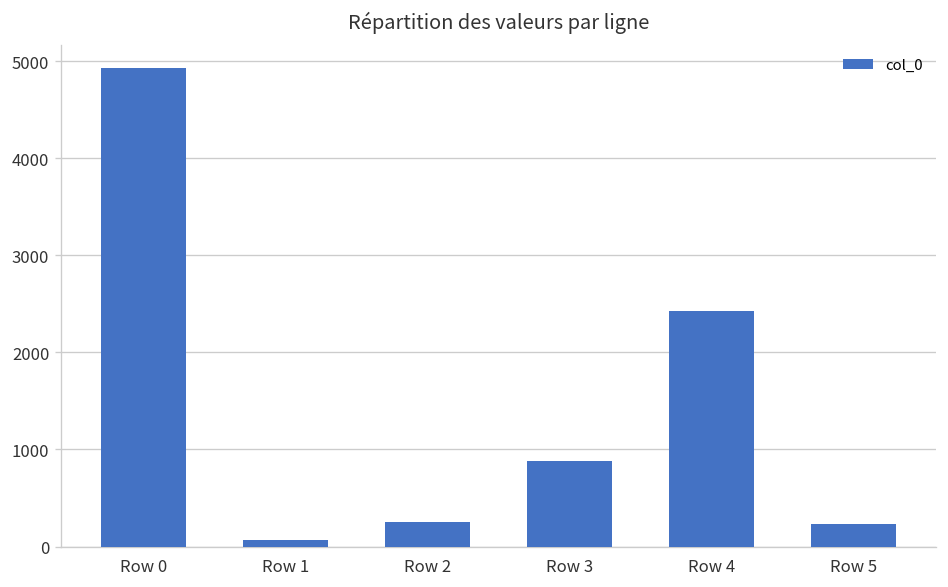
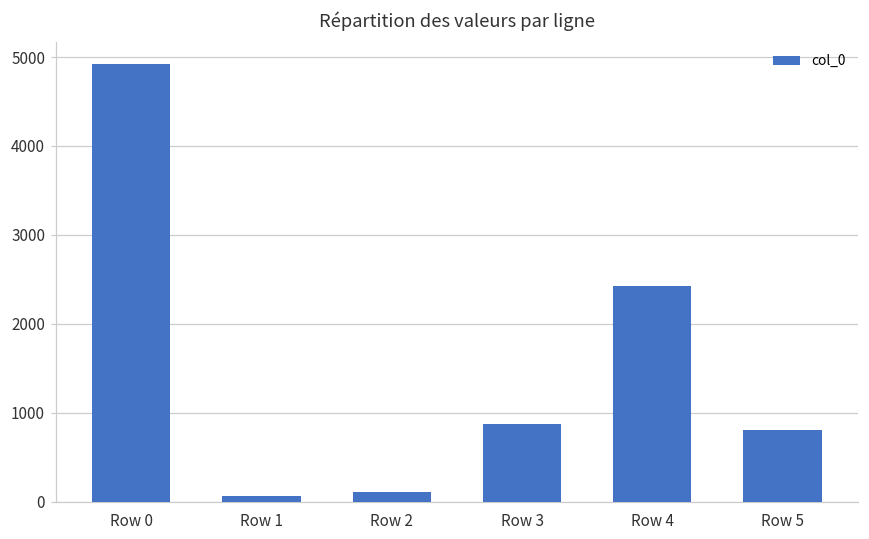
  {
    "Row 0": 4900,
    "Row 1": 100,
-   "Row 2": 300,
+   "Row 2": 100,
    "Row 3": 900,
    "Row 4": 2400,
-   "Row 5": 200
+   "Row 5": 800
  }
